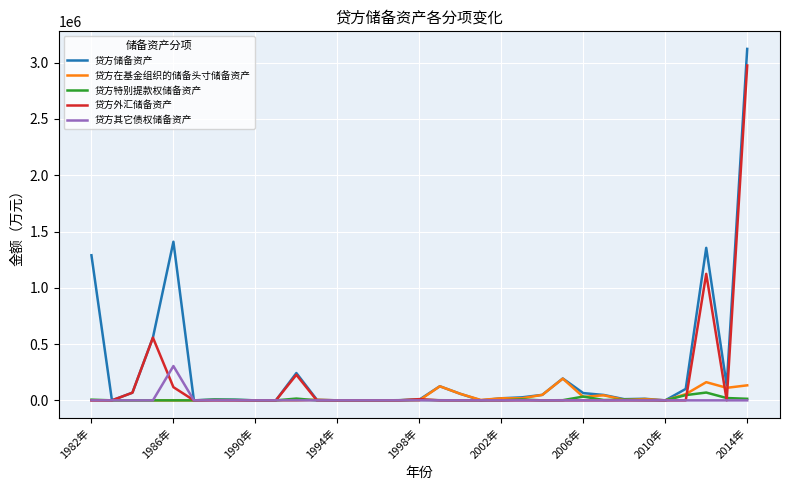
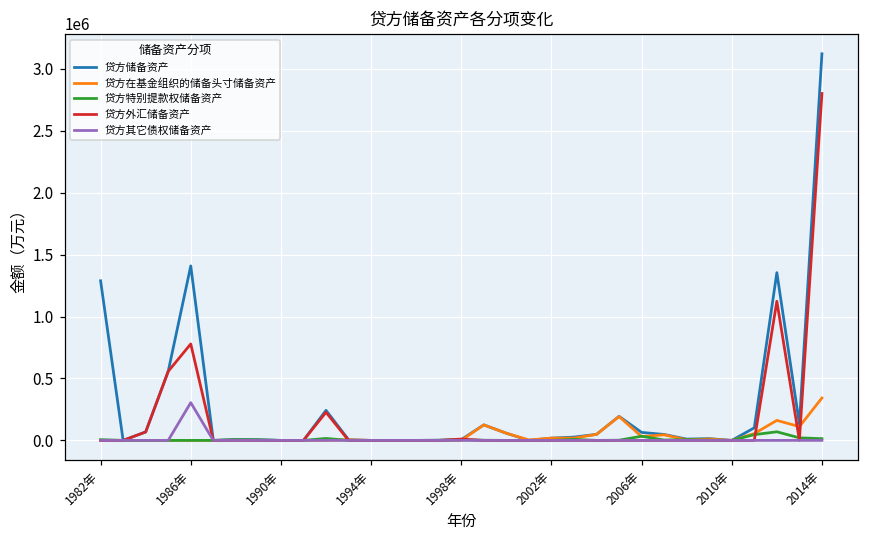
  {
    "贷方储备资产": {
      "1982年": 1290000,
      "1986年": 1410000,
      "2006年": 60000,
      "2014年": 3120000
    },
    "贷方在基金组织的储备头寸储备资产": {
-     "2014年": 130000
+     "2014年": 340000
    },
    "贷方外汇储备资产": {
-     "1986年": 120000,
-     "2014年": 2980000
+     "1986年": 780000,
+     "2014年": 2800000
    },
    "贷方其它债权储备资产": {
      "1986年": 300000
    }
  }
